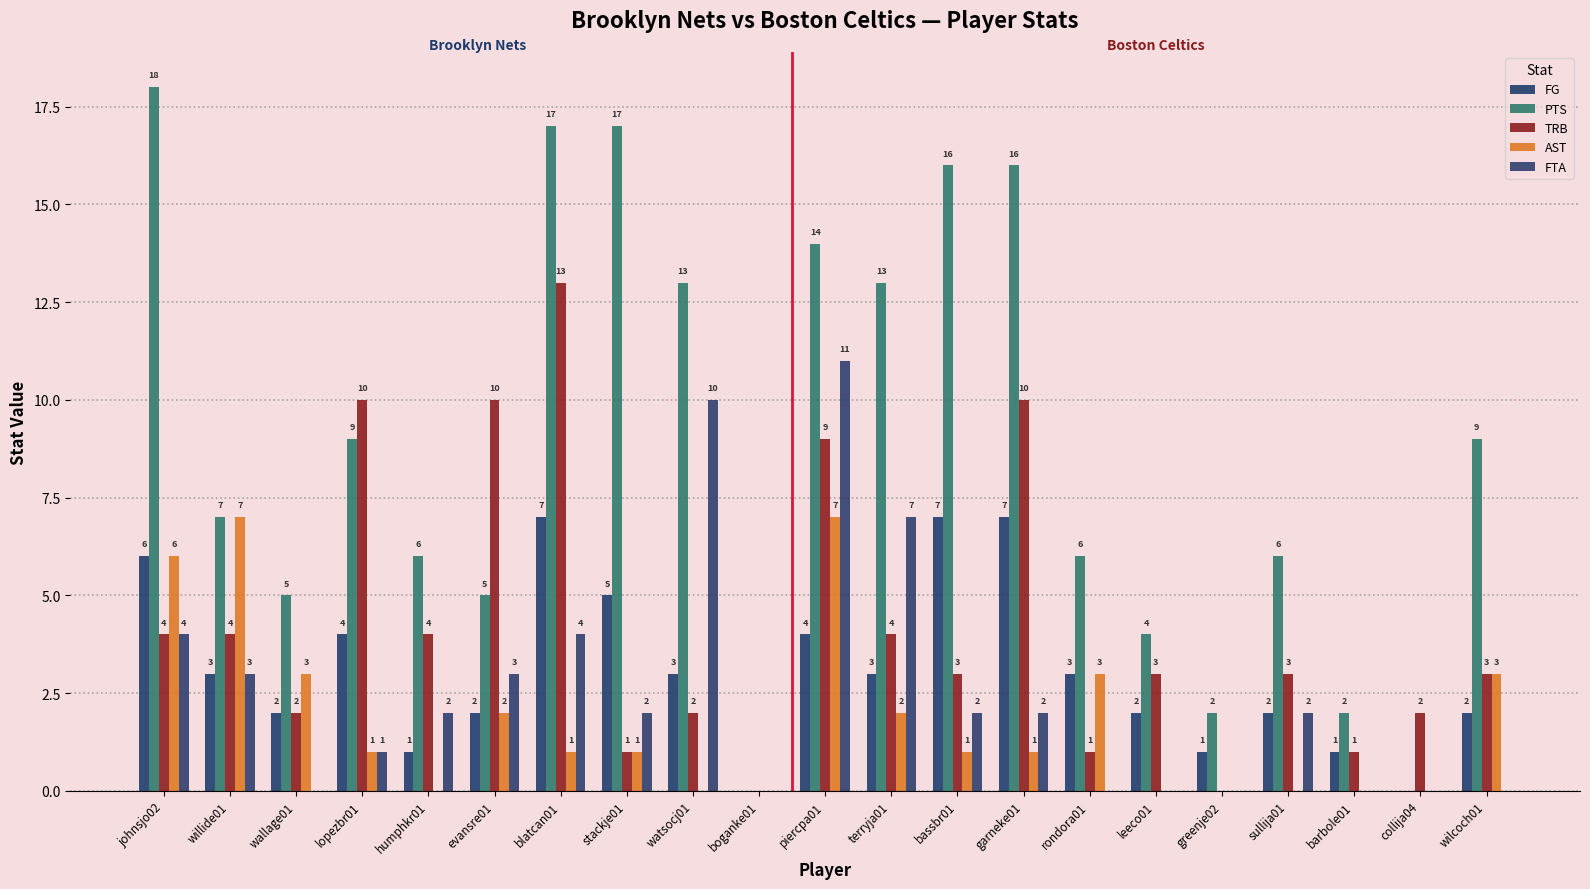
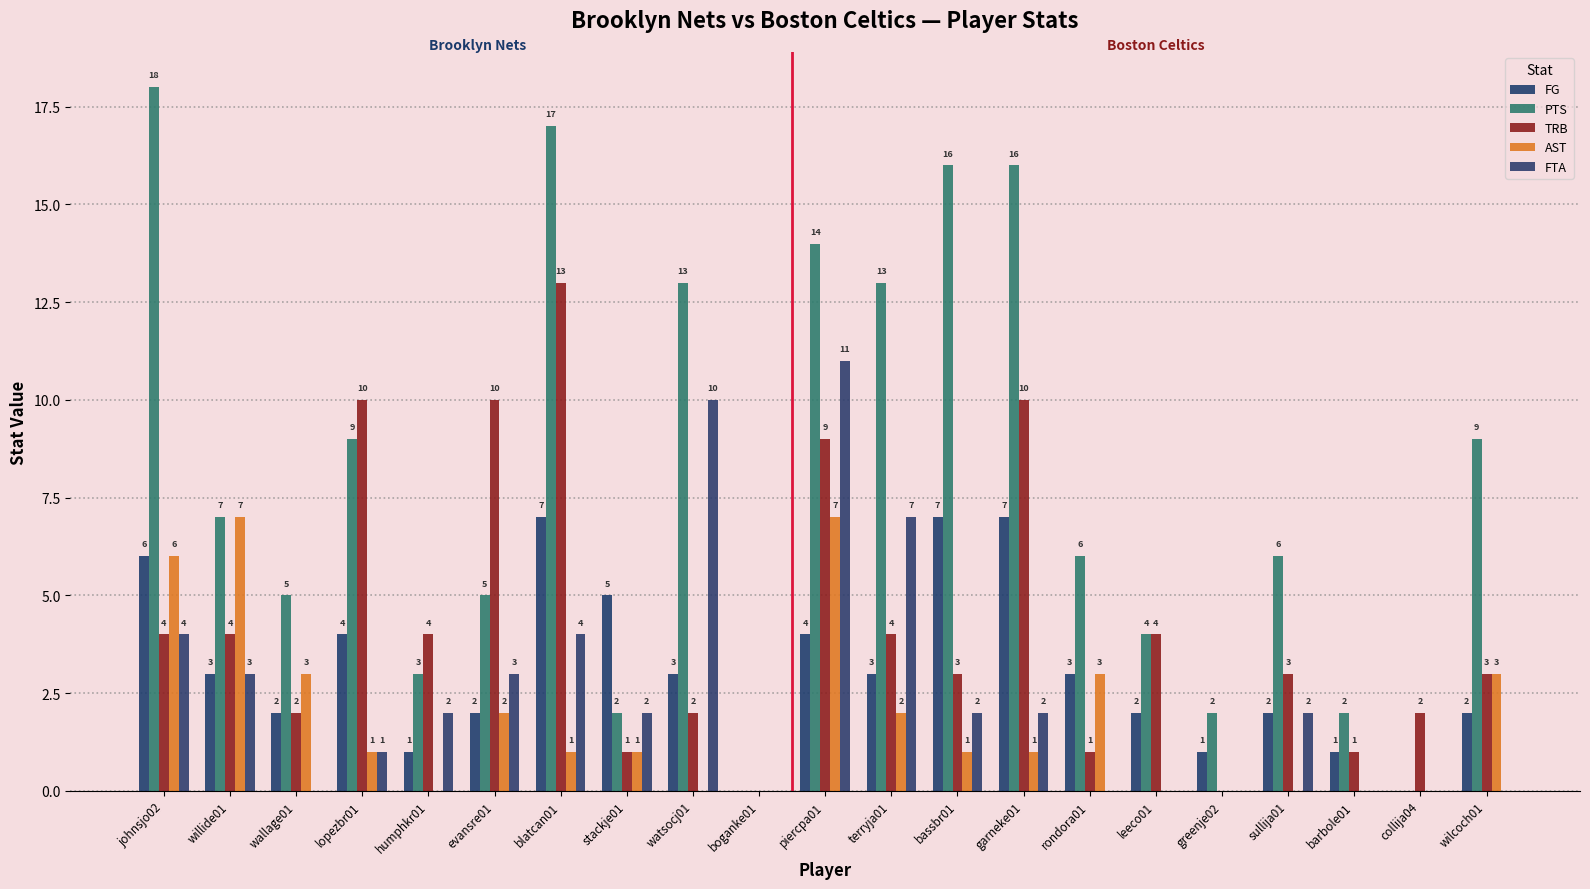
  {
    "PTS": {
      "johnsjo02": 18,
      "willide01": 7,
      "wallage01": 5,
      "lopezbr01": 9,
-     "humphkr01": 6,
+     "humphkr01": 3,
      "evansre01": 5,
      "blatcan01": 17,
-     "stackje01": 17,
+     "stackje01": 2,
      "watsocj01": 13,
      "piercpa01": 14,
      "terryja01": 13,
      "bassbr01": 16,
      "garneke01": 16,
      "rondora01": 6,
      "leeco01": 4,
      "greenje02": 2,
      "sullija01": 6,
      "barbole01": 2,
      "wilcoch01": 9
    },
    "TRB": {
      "johnsjo02": 4,
      "willide01": 4,
      "wallage01": 2,
      "lopezbr01": 10,
      "humphkr01": 4,
      "evansre01": 10,
      "blatcan01": 13,
      "stackje01": 1,
      "watsocj01": 2,
      "piercpa01": 9,
      "terryja01": 4,
      "bassbr01": 3,
      "garneke01": 10,
      "rondora01": 1,
-     "leeco01": 3,
+     "leeco01": 4,
      "sullija01": 3,
      "barbole01": 1,
      "collija04": 2,
      "wilcoch01": 3
    },
    "AST": {
      "johnsjo02": 6,
      "willide01": 7,
      "wallage01": 3,
      "lopezbr01": 1,
      "evansre01": 2,
      "blatcan01": 1,
      "stackje01": 1,
      "piercpa01": 7,
      "terryja01": 2,
      "bassbr01": 1,
      "garneke01": 1,
      "rondora01": 3,
      "wilcoch01": 3
    }
  }
